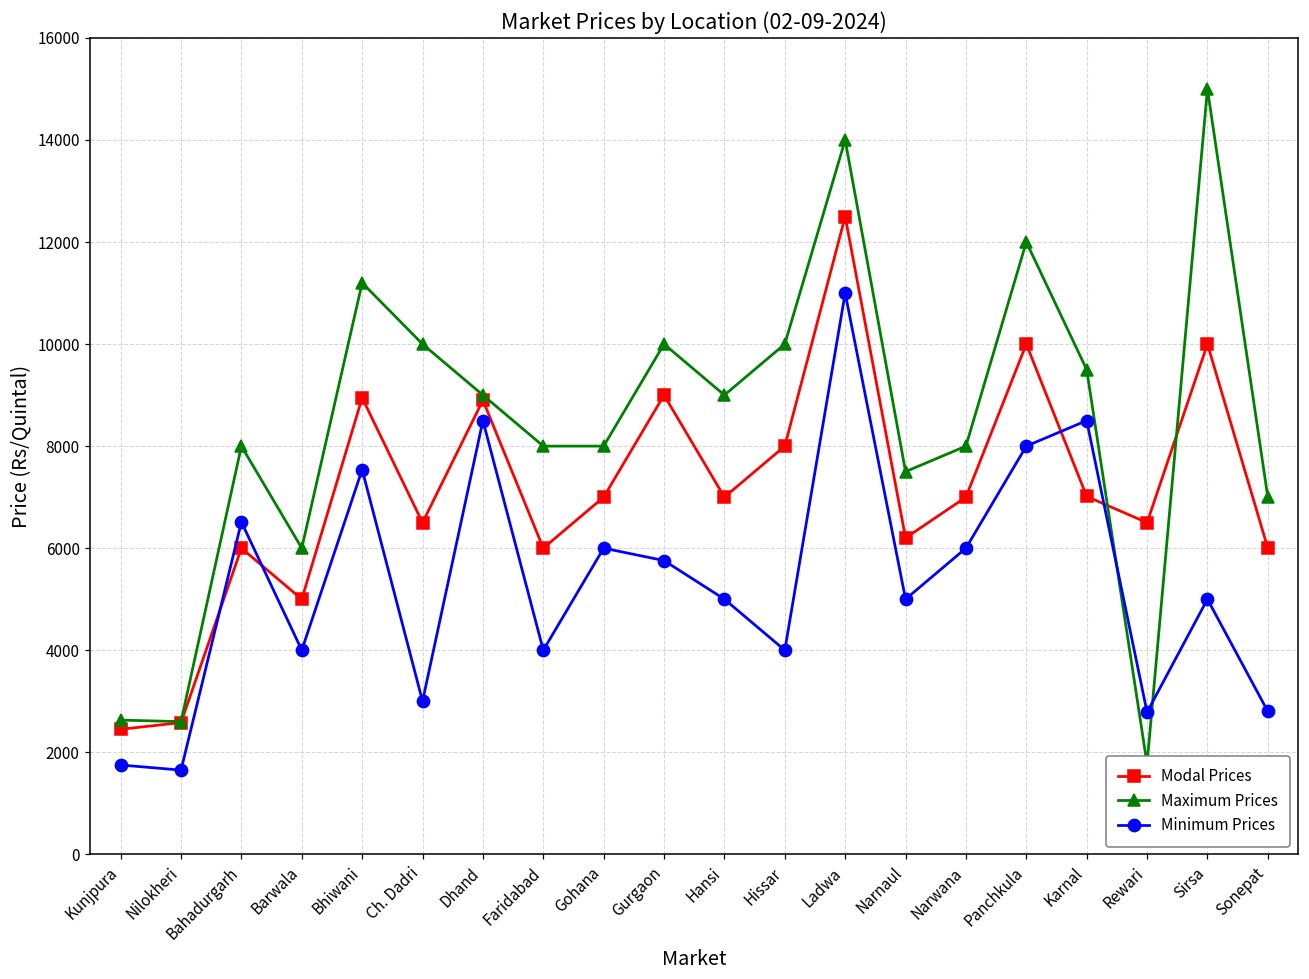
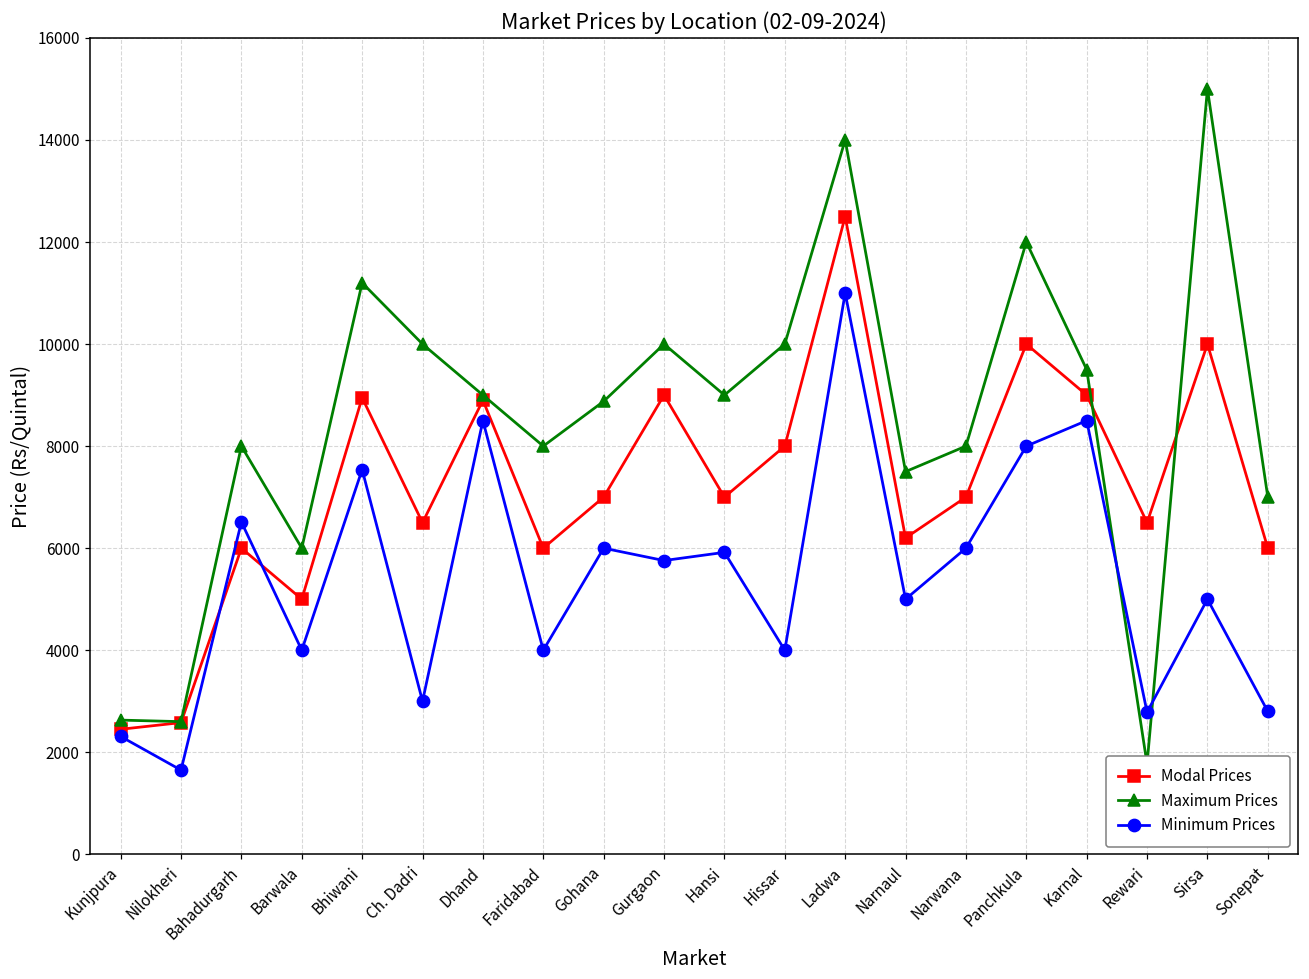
  {
    "Modal Prices": {
      "Kunjpura": 2500,
      "Bahadurgarh": 6000,
      "Barwala": 5000,
      "Bhiwani": 8900,
      "Ch. Dadri": 6500,
      "Dhand": 8900,
      "Faridabad": 6000,
      "Gohana": 7000,
      "Gurgaon": 9000,
      "Hansi": 7000,
      "Hissar": 8000,
      "Ladwa": 12500,
      "Narnaul": 6200,
      "Narwana": 7000,
      "Panchkula": 10000,
-     "Karnal": 7000,
+     "Karnal": 9000,
      "Rewari": 6500,
      "Sirsa": 10000,
      "Sonepat": 6000
    },
    "Maximum Prices": {
      "Kunjpura": 2600,
      "Bahadurgarh": 8000,
      "Barwala": 6000,
      "Bhiwani": 11200,
      "Ch. Dadri": 10000,
      "Dhand": 9000,
      "Faridabad": 8000,
-     "Gohana": 8000,
+     "Gohana": 8900,
      "Gurgaon": 10000,
      "Hansi": 9000,
      "Hissar": 10000,
      "Ladwa": 14000,
      "Narnaul": 7500,
      "Narwana": 8000,
      "Panchkula": 12000,
      "Karnal": 9500,
      "Sirsa": 15000,
      "Sonepat": 7000
    },
    "Minimum Prices": {
-     "Kunjpura": 1800,
+     "Kunjpura": 2300,
      "Nilokheri": 1700,
      "Bahadurgarh": 6500,
      "Barwala": 4000,
      "Bhiwani": 7500,
      "Ch. Dadri": 3000,
      "Dhand": 8500,
      "Faridabad": 4000,
      "Gohana": 6000,
      "Gurgaon": 5800,
-     "Hansi": 5000,
+     "Hansi": 5900,
      "Hissar": 4000,
      "Ladwa": 11000,
      "Narnaul": 5000,
      "Narwana": 6000,
      "Panchkula": 8000,
      "Karnal": 8500,
      "Rewari": 2800,
      "Sirsa": 5000,
      "Sonepat": 2800
    }
  }
